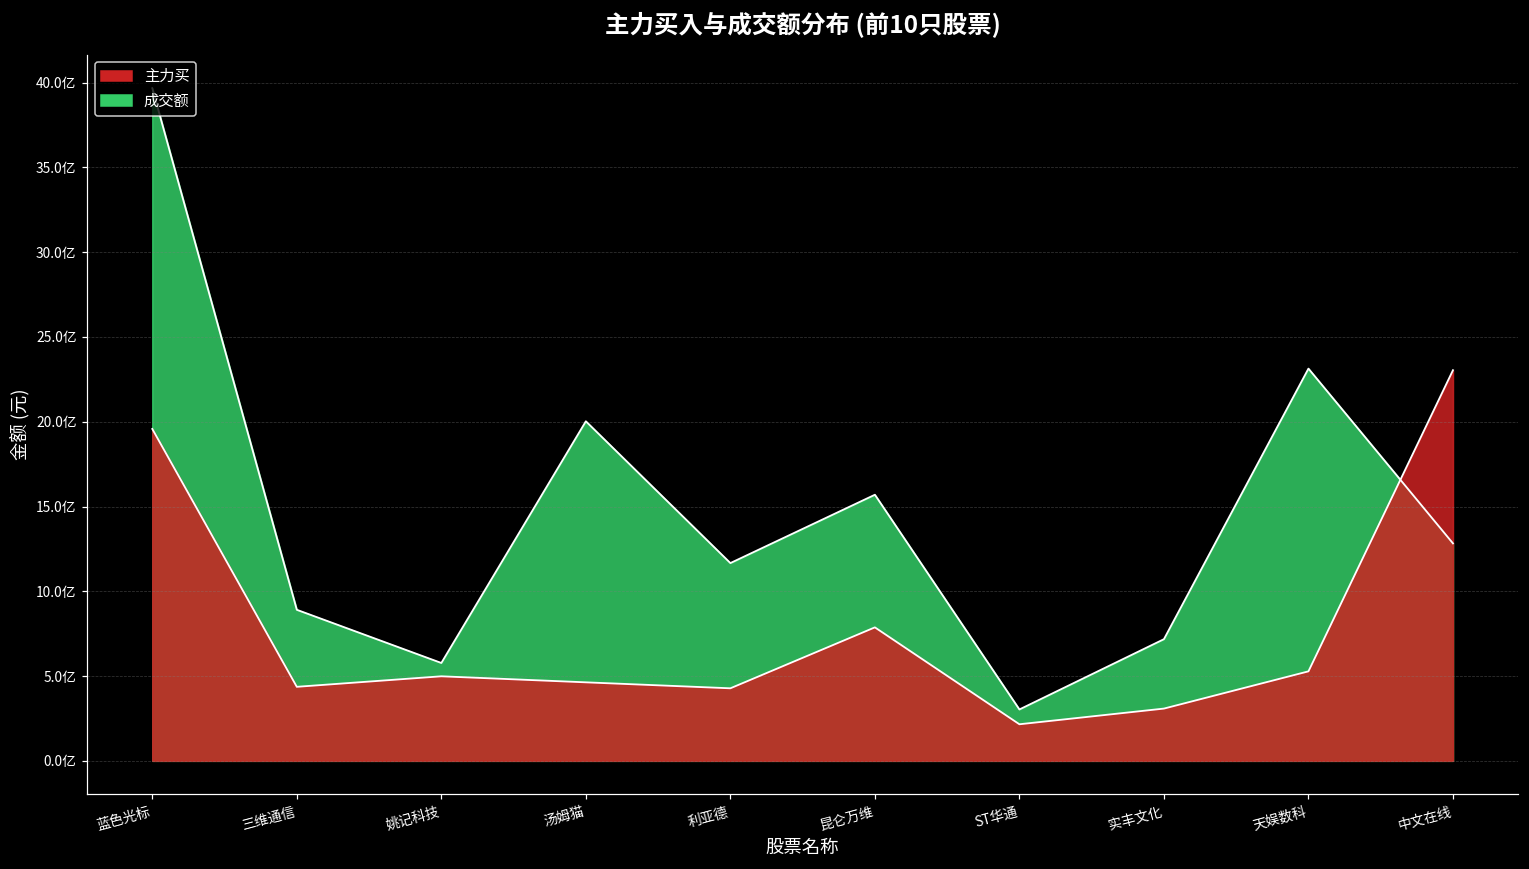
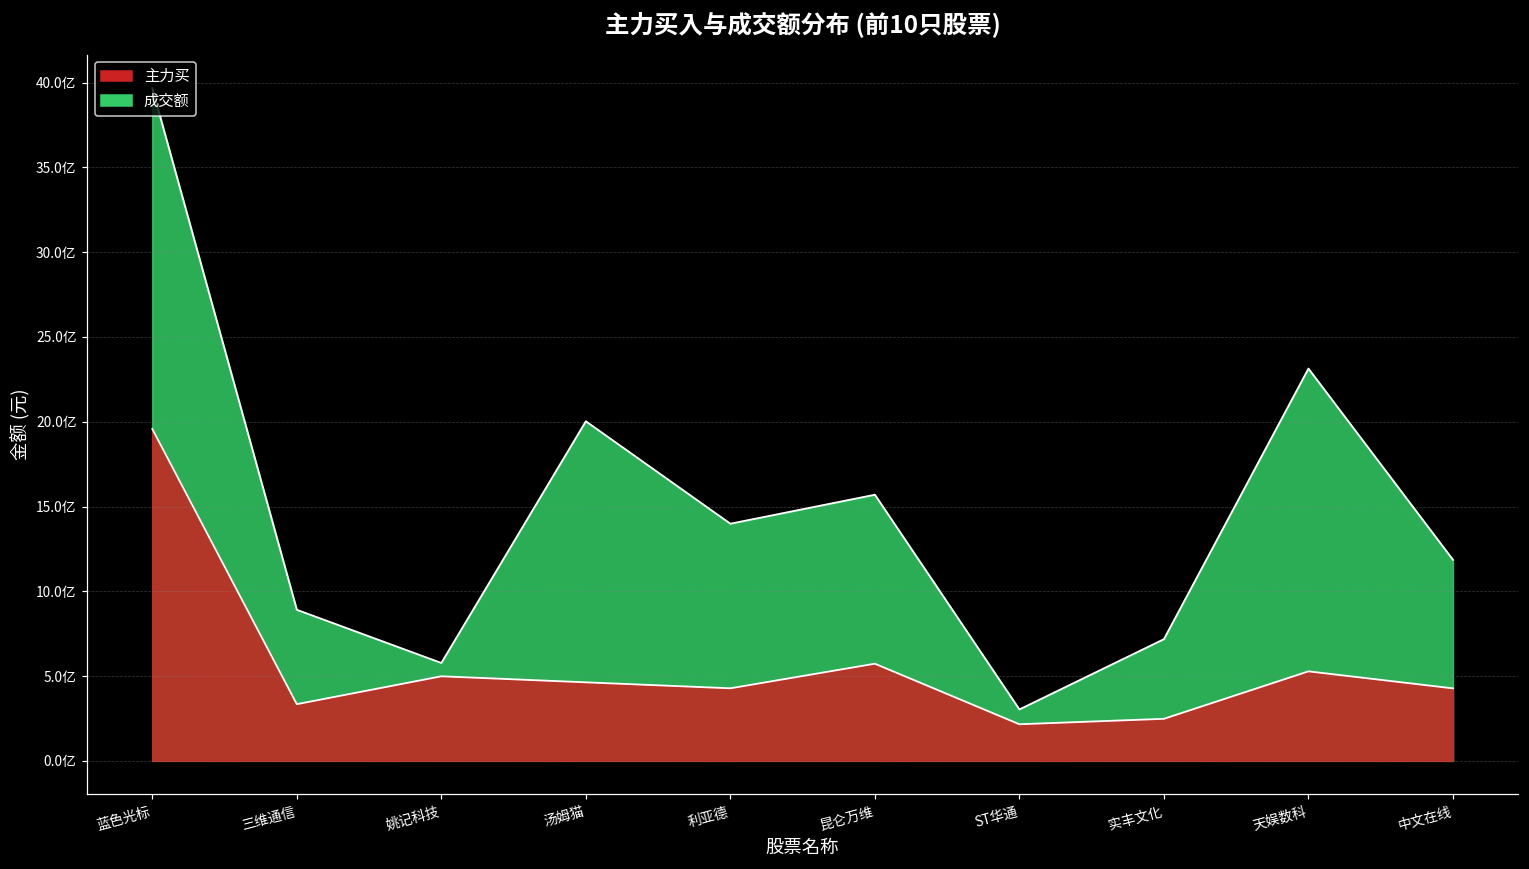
  {
    "成交额": {
      "三维通信": "8.9亿",
      "姚记科技": "5.8亿",
      "汤姆猫": "20.0亿",
-     "利亚德": "11.7亿",
+     "利亚德": "14.0亿",
      "昆仑万维": "15.7亿",
      "ST华通": "3.0亿",
      "实丰文化": "7.2亿",
      "天娱数科": "23.1亿",
-     "中文在线": "12.8亿"
+     "中文在线": "11.9亿"
    },
    "主力买": {
      "蓝色光标": "19.6亿",
-     "三维通信": "4.4亿",
+     "三维通信": "3.3亿",
      "姚记科技": "5.0亿",
      "汤姆猫": "4.6亿",
      "利亚德": "4.3亿",
-     "昆仑万维": "7.9亿",
+     "昆仑万维": "5.7亿",
      "ST华通": "2.2亿",
-     "实丰文化": "3.1亿",
+     "实丰文化": "2.5亿",
      "天娱数科": "5.3亿",
-     "中文在线": "23.0亿"
+     "中文在线": "4.3亿"
    }
  }
